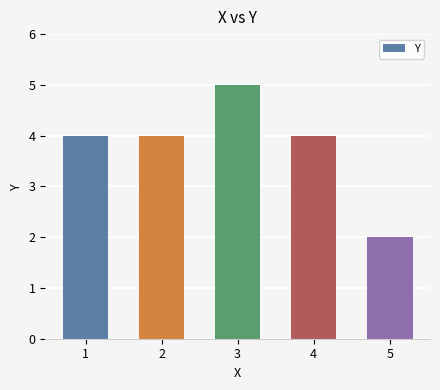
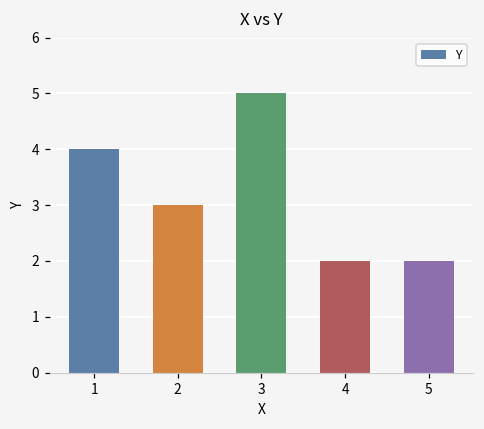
  {
    "1": 4,
-   "2": 4,
+   "2": 3,
    "3": 5,
-   "4": 4,
+   "4": 2,
    "5": 2
  }
